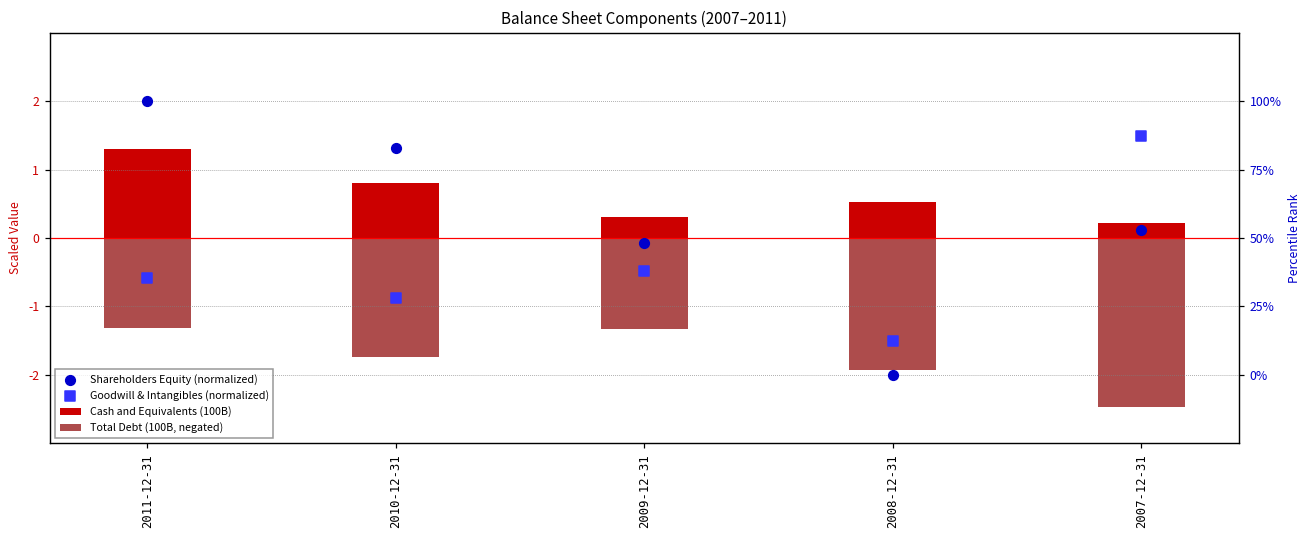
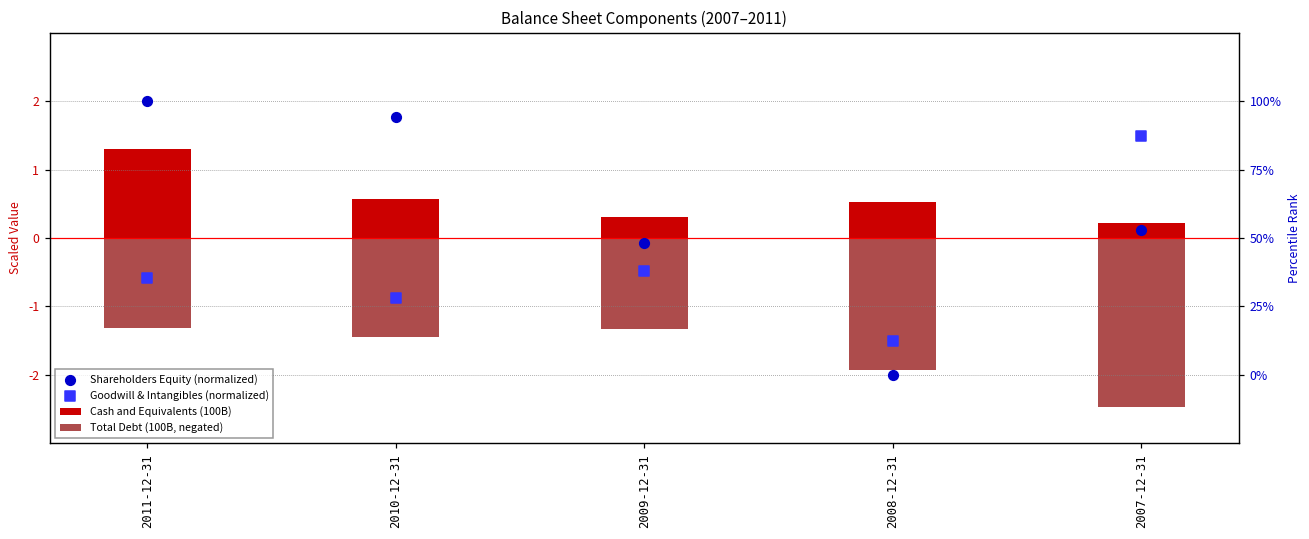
  {
    "Cash and Equivalents (100B)": {
      "2011-12-31": 1.3,
-     "2010-12-31": 0.8,
+     "2010-12-31": 0.6,
      "2009-12-31": 0.3,
      "2008-12-31": 0.5,
      "2007-12-31": 0.2
    },
    "Shareholders Equity (normalized)": {
-     "2010-12-31": 1.3
+     "2010-12-31": 1.8
    },
    "Total Debt (100B, negated)": {
      "2011-12-31": -1.3,
-     "2010-12-31": -1.7,
+     "2010-12-31": -1.5,
      "2009-12-31": -1.3,
      "2008-12-31": -1.9,
      "2007-12-31": -2.5
    }
  }
